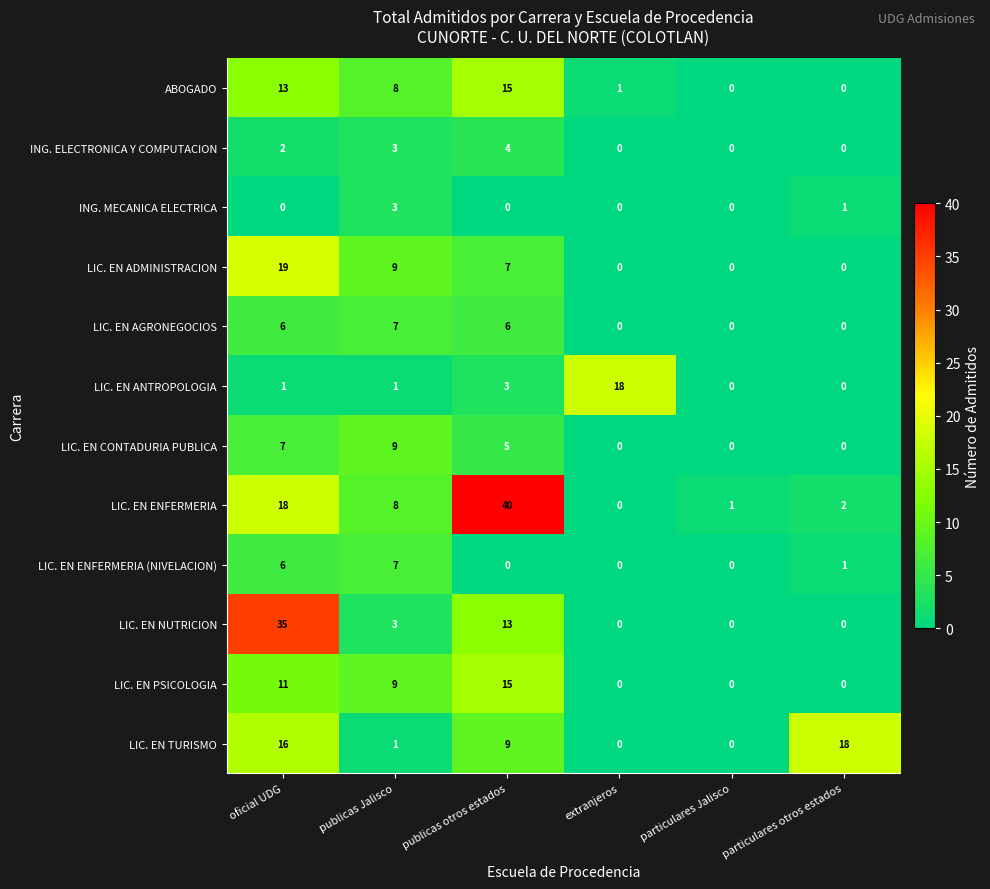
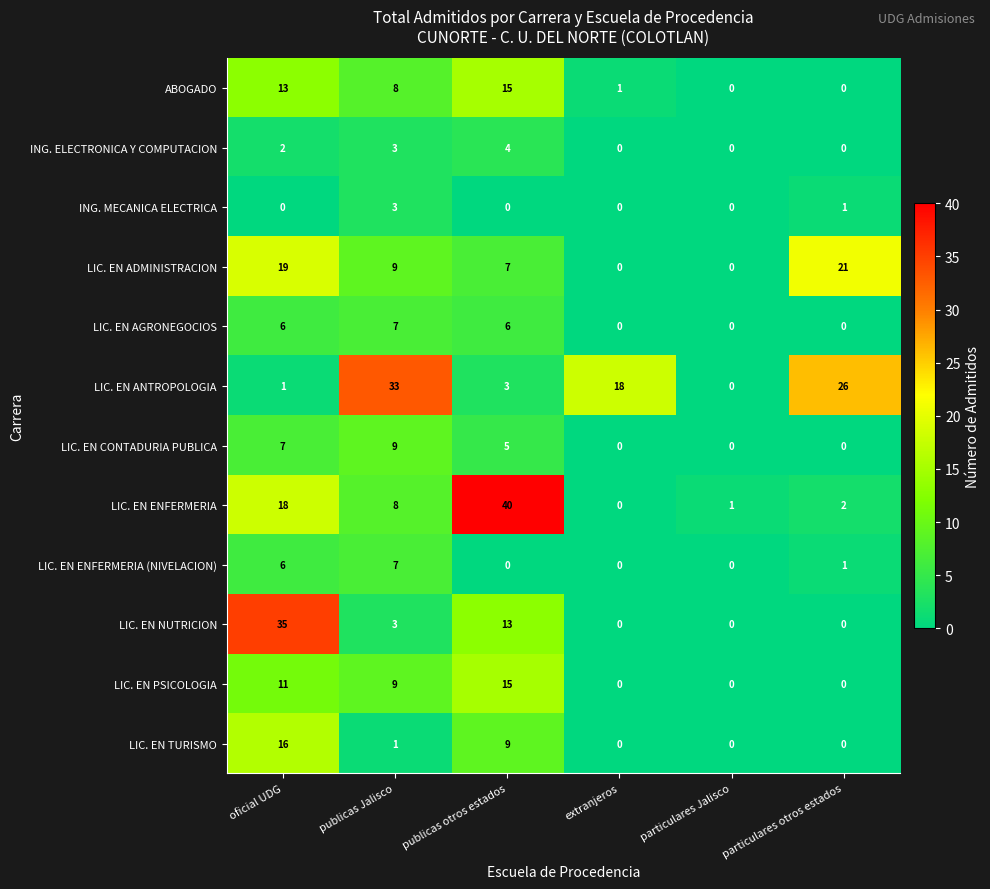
  {
    "ABOGADO": {
      "oficial UDG": 13,
      "publicas Jalisco": 8,
      "publicas otros estados": 15,
      "extranjeros": 1,
      "particulares Jalisco": 0,
      "particulares otros estados": 0
    },
    "ING. ELECTRONICA Y COMPUTACION": {
      "oficial UDG": 2,
      "publicas Jalisco": 3,
      "publicas otros estados": 4,
      "extranjeros": 0,
      "particulares Jalisco": 0,
      "particulares otros estados": 0
    },
    "ING. MECANICA ELECTRICA": {
      "oficial UDG": 0,
      "publicas Jalisco": 3,
      "publicas otros estados": 0,
      "extranjeros": 0,
      "particulares Jalisco": 0,
      "particulares otros estados": 1
    },
    "LIC. EN ADMINISTRACION": {
      "oficial UDG": 19,
      "publicas Jalisco": 9,
      "publicas otros estados": 7,
      "extranjeros": 0,
      "particulares Jalisco": 0,
-     "particulares otros estados": 0
+     "particulares otros estados": 21
    },
    "LIC. EN AGRONEGOCIOS": {
      "oficial UDG": 6,
      "publicas Jalisco": 7,
      "publicas otros estados": 6,
      "extranjeros": 0,
      "particulares Jalisco": 0,
      "particulares otros estados": 0
    },
    "LIC. EN ANTROPOLOGIA": {
      "oficial UDG": 1,
-     "publicas Jalisco": 1,
+     "publicas Jalisco": 33,
      "publicas otros estados": 3,
      "extranjeros": 18,
      "particulares Jalisco": 0,
-     "particulares otros estados": 0
+     "particulares otros estados": 26
    },
    "LIC. EN CONTADURIA PUBLICA": {
      "oficial UDG": 7,
      "publicas Jalisco": 9,
      "publicas otros estados": 5,
      "extranjeros": 0,
      "particulares Jalisco": 0,
      "particulares otros estados": 0
    },
    "LIC. EN ENFERMERIA": {
      "oficial UDG": 18,
      "publicas Jalisco": 8,
      "publicas otros estados": 40,
      "extranjeros": 0,
      "particulares Jalisco": 1,
      "particulares otros estados": 2
    },
    "LIC. EN ENFERMERIA (NIVELACION)": {
      "oficial UDG": 6,
      "publicas Jalisco": 7,
      "publicas otros estados": 0,
      "extranjeros": 0,
      "particulares Jalisco": 0,
      "particulares otros estados": 1
    },
    "LIC. EN NUTRICION": {
      "oficial UDG": 35,
      "publicas Jalisco": 3,
      "publicas otros estados": 13,
      "extranjeros": 0,
      "particulares Jalisco": 0,
      "particulares otros estados": 0
    },
    "LIC. EN PSICOLOGIA": {
      "oficial UDG": 11,
      "publicas Jalisco": 9,
      "publicas otros estados": 15,
      "extranjeros": 0,
      "particulares Jalisco": 0,
      "particulares otros estados": 0
    },
    "LIC. EN TURISMO": {
      "oficial UDG": 16,
      "publicas Jalisco": 1,
      "publicas otros estados": 9,
      "extranjeros": 0,
      "particulares Jalisco": 0,
-     "particulares otros estados": 18
+     "particulares otros estados": 0
    }
  }
